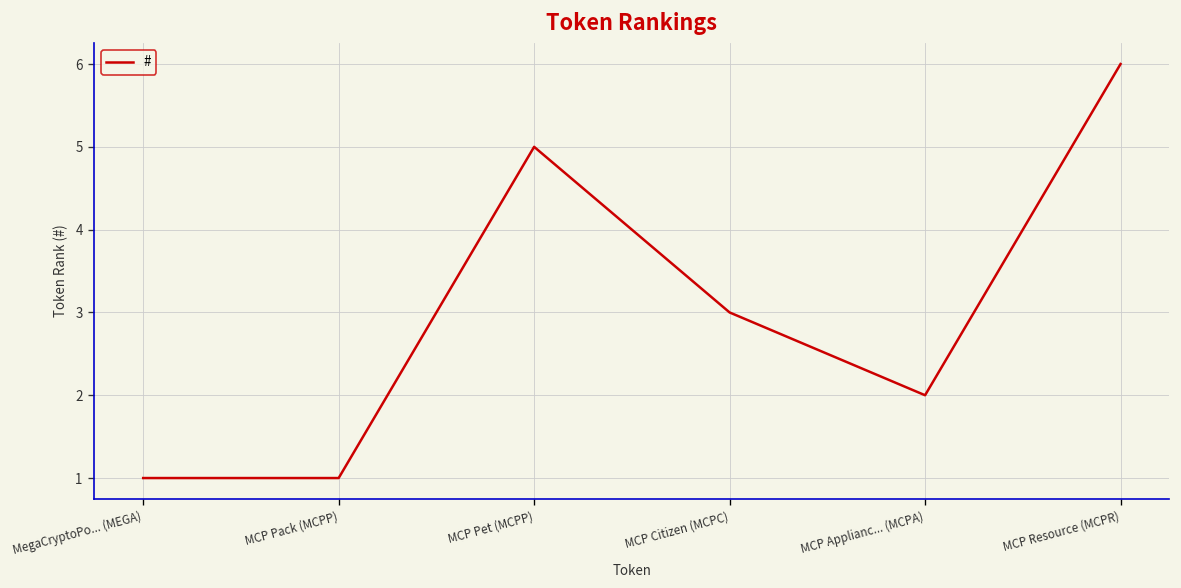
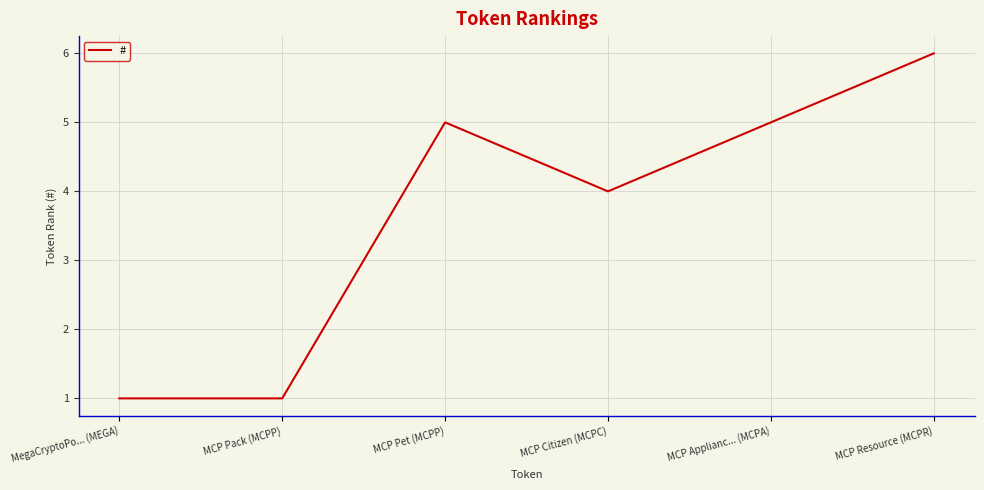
  {
    "MegaCryptoPo... (MEGA)": 1,
    "MCP Pack (MCPP)": 1,
    "MCP Pet (MCPP)": 5,
-   "MCP Citizen (MCPC)": 3,
-   "MCP Applianc... (MCPA)": 2,
+   "MCP Citizen (MCPC)": 4,
+   "MCP Applianc... (MCPA)": 5,
    "MCP Resource (MCPR)": 6
  }
